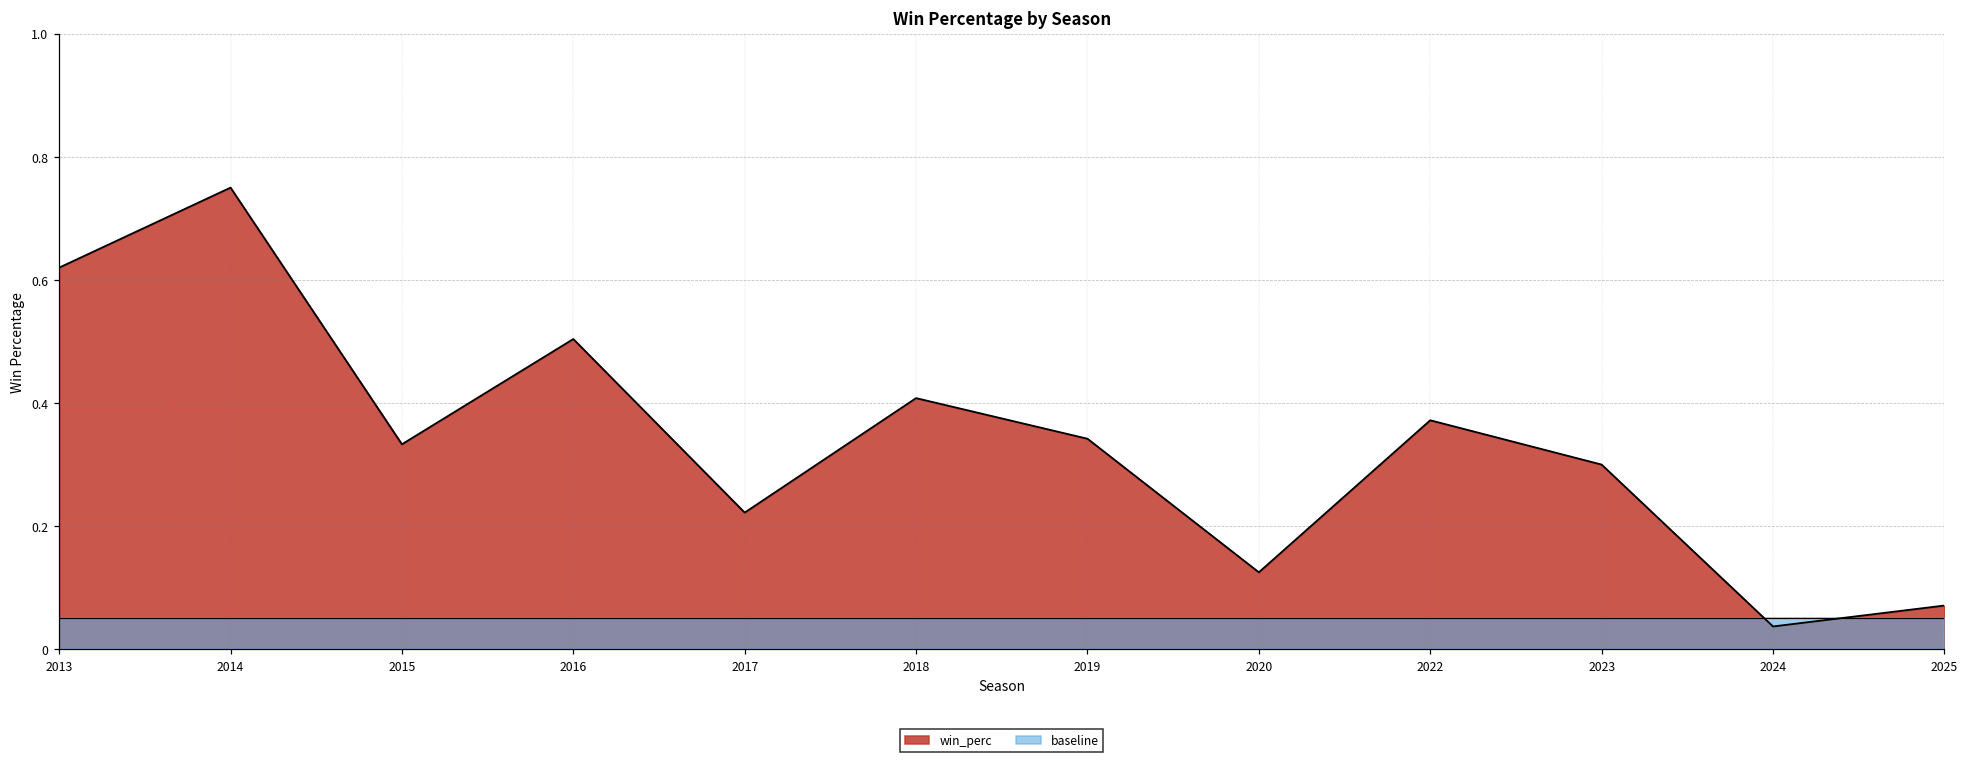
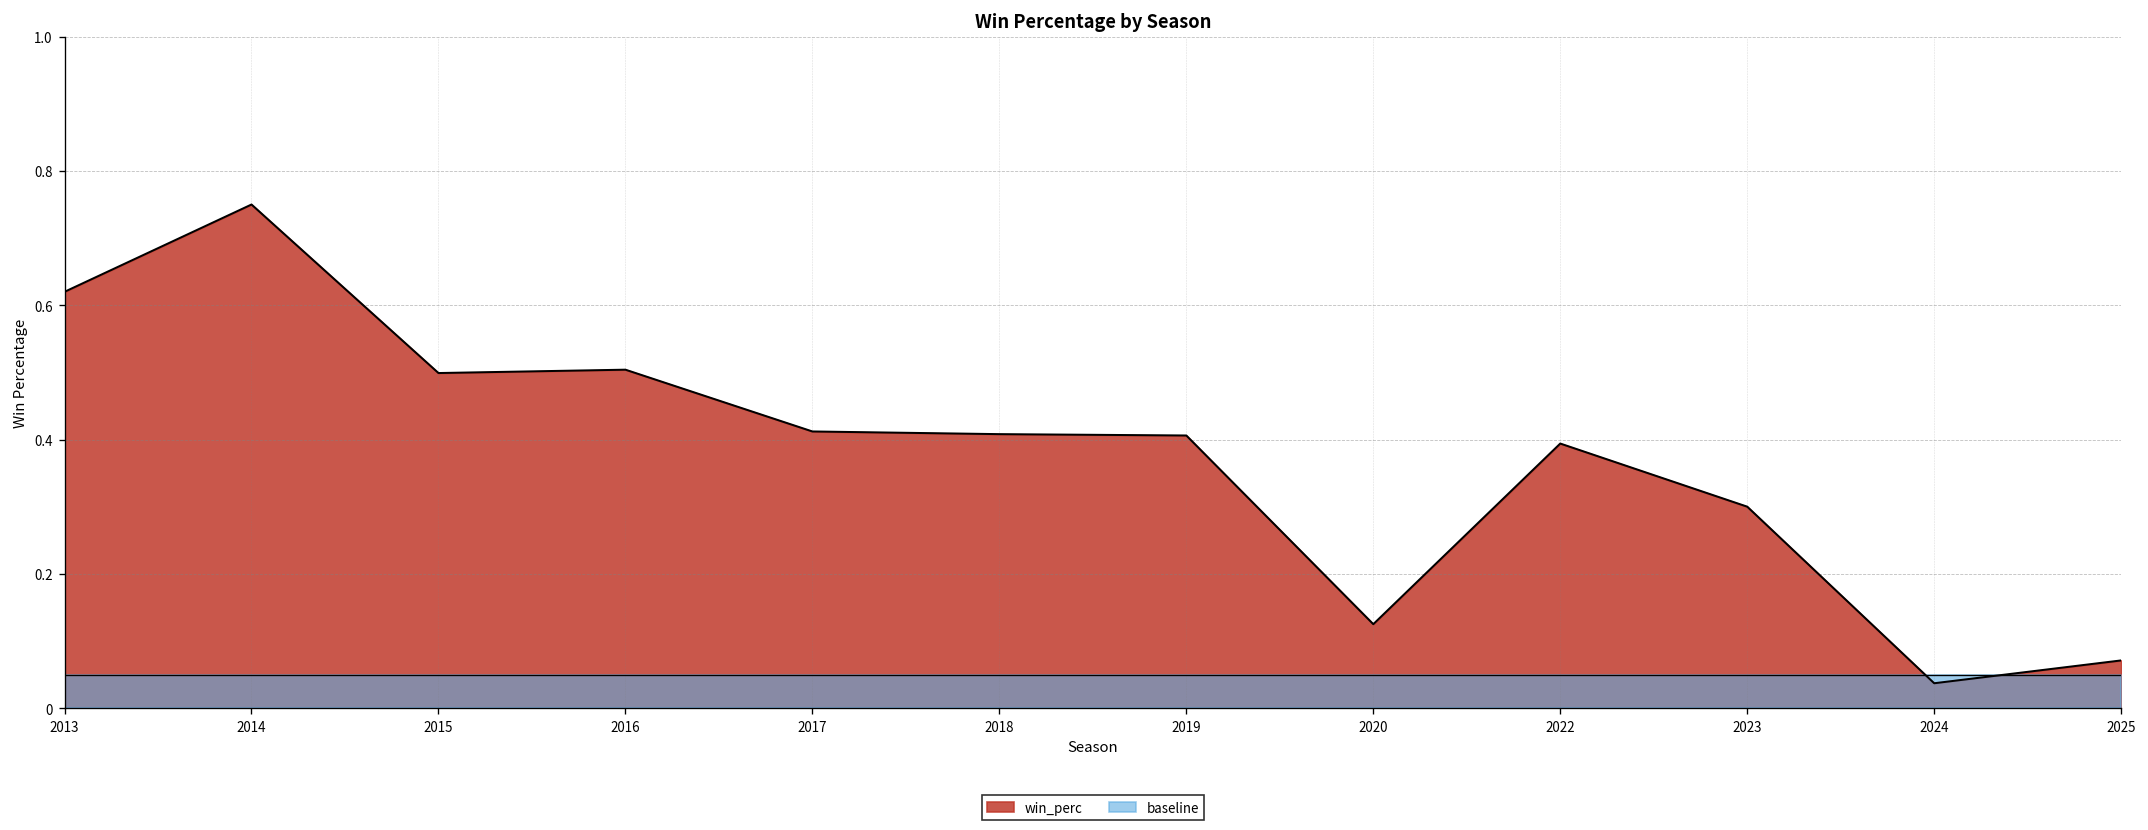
  {
    "win_perc": {
      "2013": 0.62,
      "2014": 0.75,
-     "2015": 0.33,
+     "2015": 0.50,
      "2016": 0.50,
-     "2017": 0.22,
+     "2017": 0.41,
      "2018": 0.41,
-     "2019": 0.34,
+     "2019": 0.41,
      "2020": 0.13,
-     "2022": 0.37,
+     "2022": 0.39,
      "2023": 0.30,
      "2024": 0.04,
      "2025": 0.07
    },
    "baseline": {
      "2013": 0.05,
      "2014": 0.05,
      "2015": 0.05,
      "2016": 0.05,
      "2017": 0.05,
      "2018": 0.05,
      "2019": 0.05,
      "2020": 0.05,
      "2022": 0.05,
      "2023": 0.05,
      "2024": 0.05,
      "2025": 0.05
    }
  }
